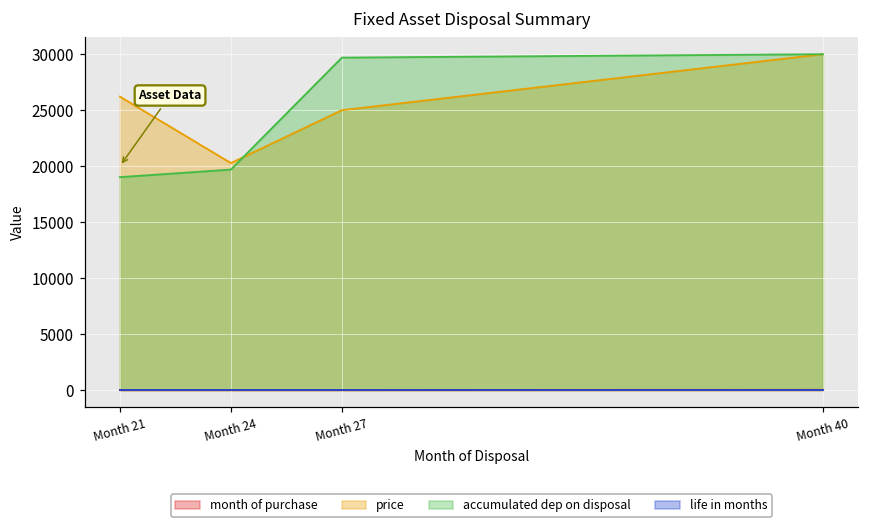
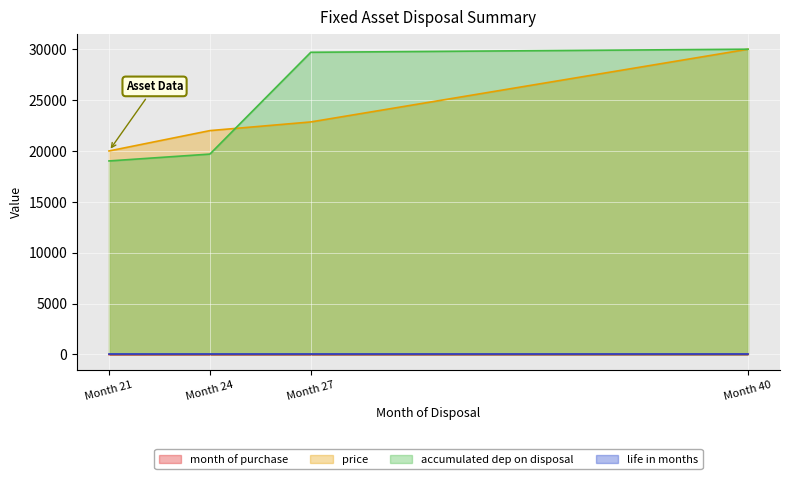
  {
    "price": {
-     "Month 21": 26200,
-     "Month 24": 20300,
-     "Month 27": 25000
+     "Month 21": 20000,
+     "Month 24": 22000,
+     "Month 27": 22900
    },
    "accumulated dep on disposal": {
      "Month 21": 19000,
      "Month 24": 19700,
      "Month 27": 29700
    }
  }
